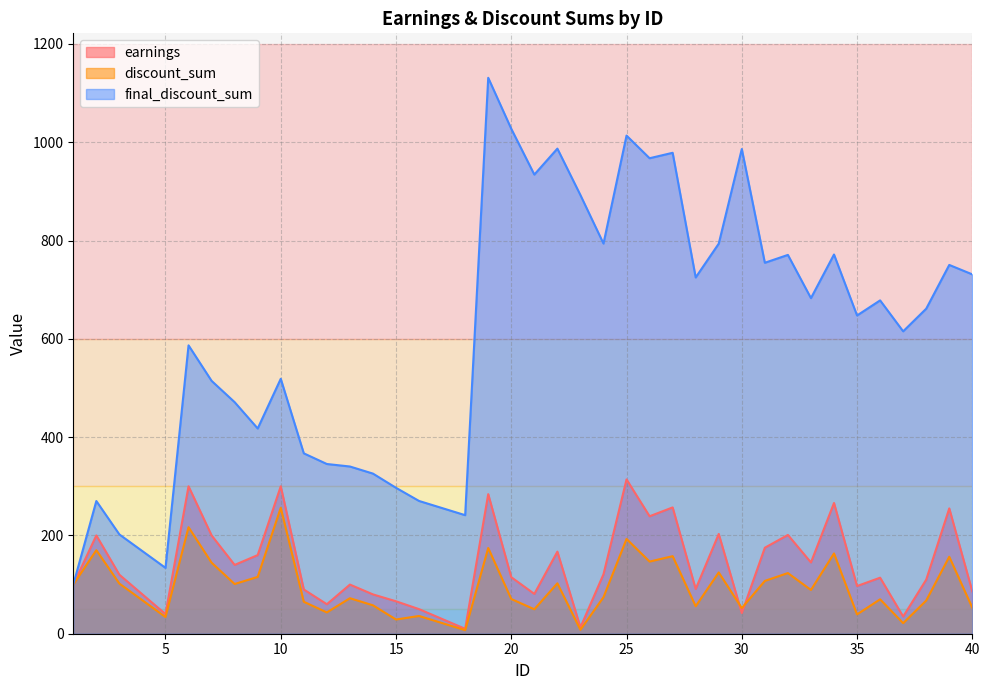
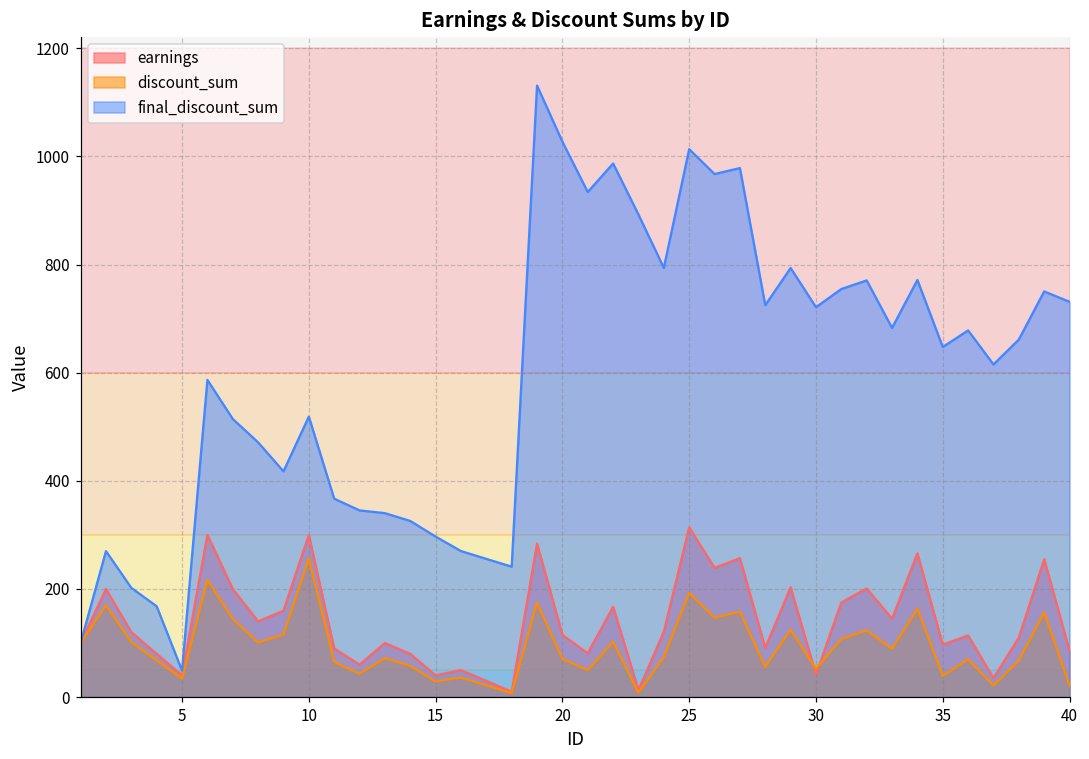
  {
    "earnings": {
      "5": 40,
      "10": 300,
-     "15": 70,
+     "15": 40,
      "20": 120,
      "25": 310,
      "30": 40,
      "35": 100,
      "40": 90
    },
    "discount_sum": {
      "5": 30,
      "10": 260,
      "15": 30,
      "20": 70,
      "25": 190,
      "30": 50,
      "35": 40,
-     "40": 50
+     "40": 20
    },
    "final_discount_sum": {
-     "5": 130,
+     "5": 50,
      "10": 520,
      "15": 300,
      "20": 1030,
      "25": 1010,
-     "30": 990,
+     "30": 720,
      "35": 650,
      "40": 730
    }
  }
